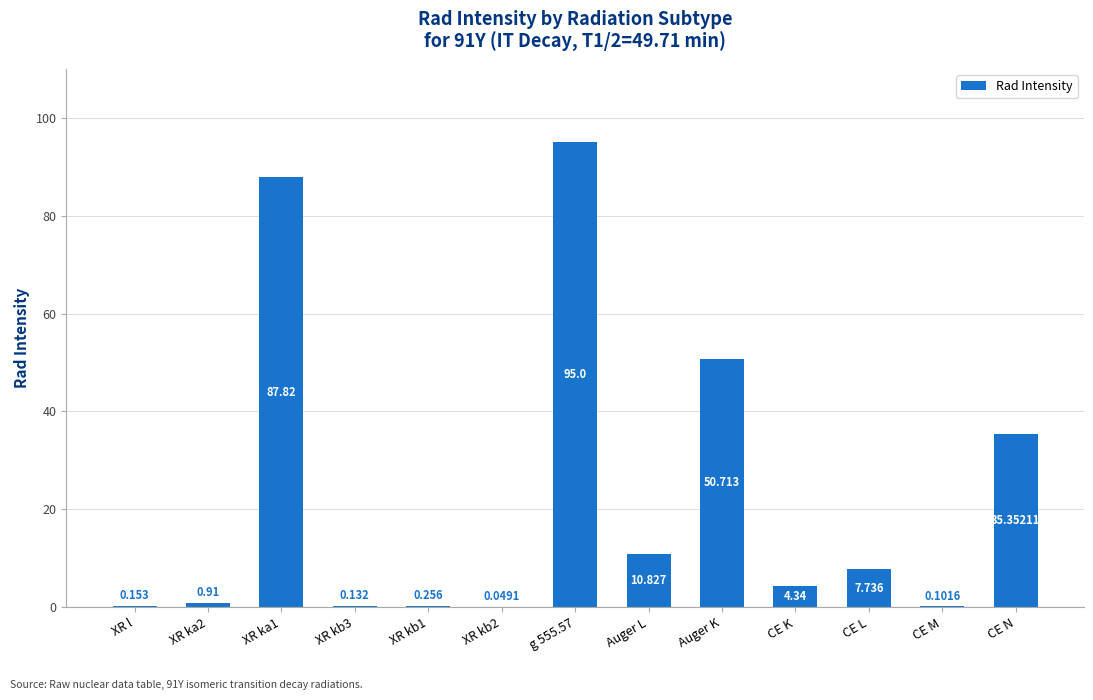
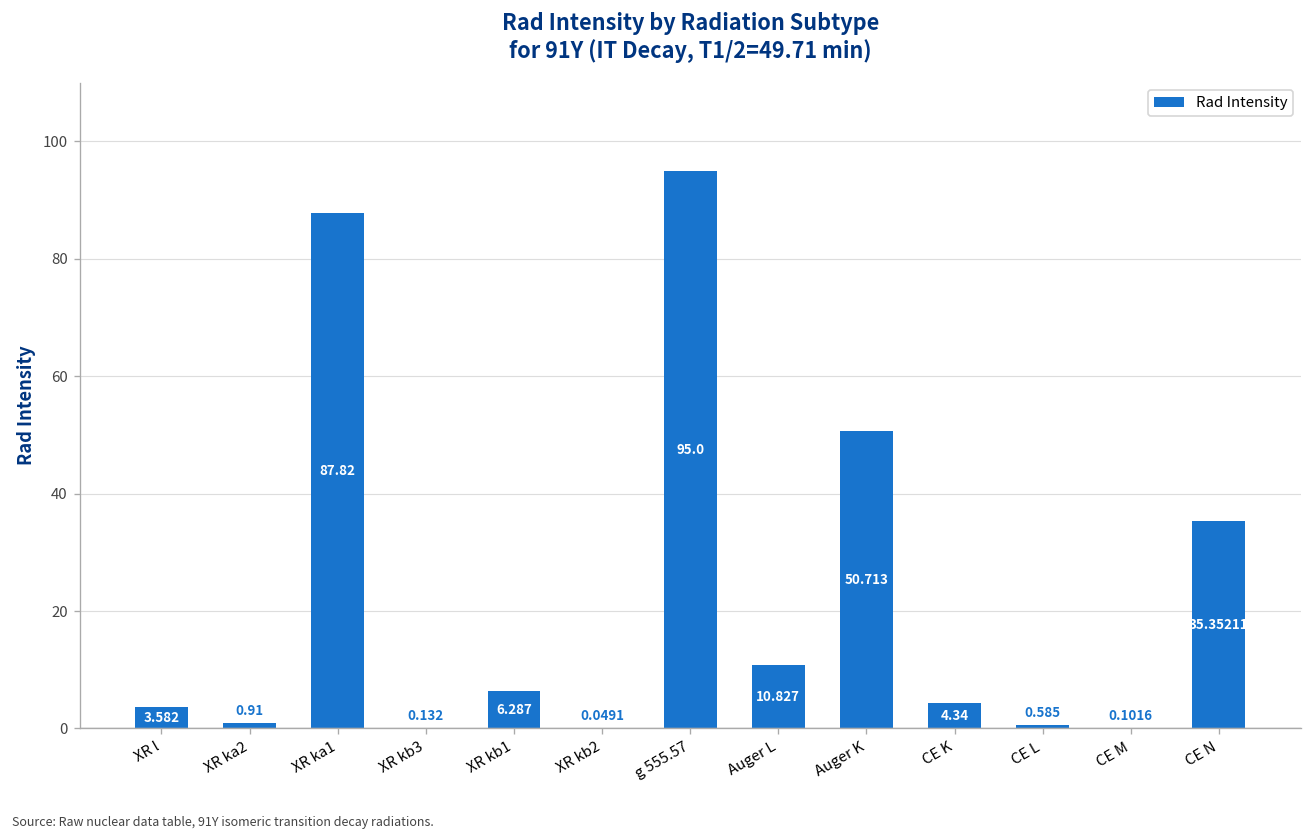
  {
-   "XR l": 0.153,
+   "XR l": 3.582,
    "XR ka2": 0.91,
    "XR ka1": 87.82,
    "XR kb3": 0.132,
-   "XR kb1": 0.256,
+   "XR kb1": 6.287,
    "XR kb2": 0.0491,
    "g 555.57": 95.0,
    "Auger L": 10.827,
    "Auger K": 50.713,
    "CE K": 4.34,
-   "CE L": 7.736,
+   "CE L": 0.585,
    "CE M": 0.1016,
    "CE N": 35.35211
  }
